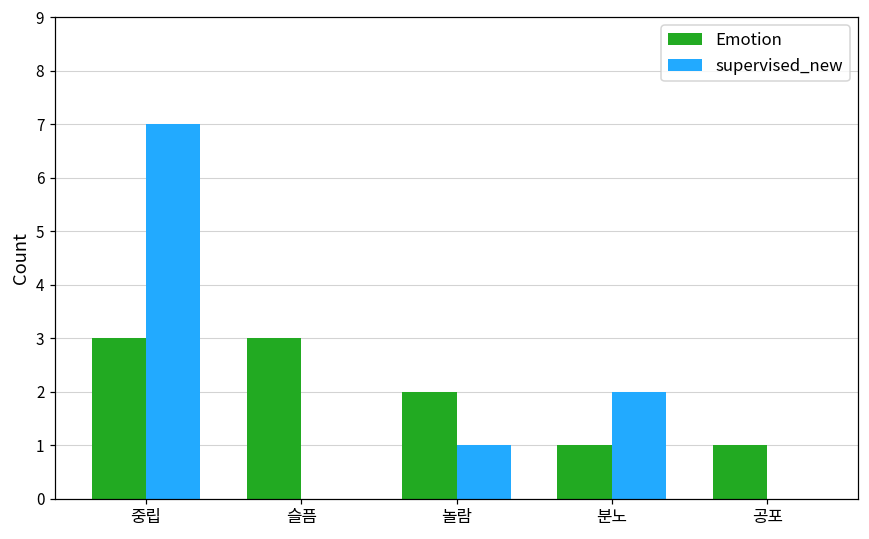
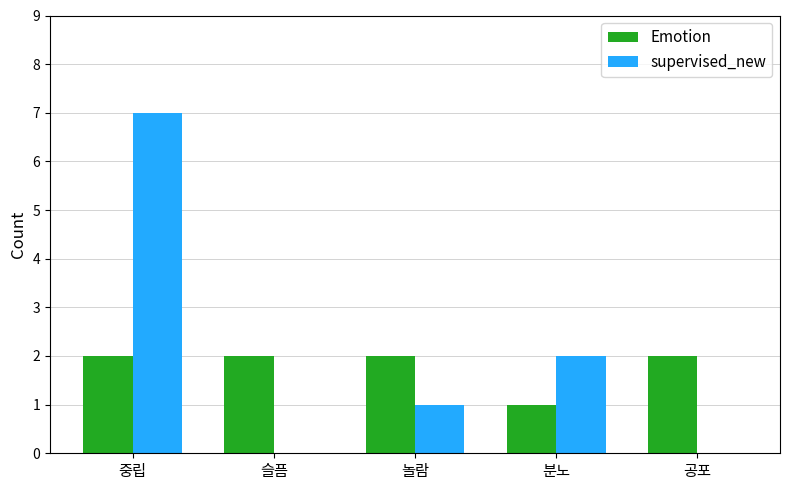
  {
    "Emotion": {
-     "중립": 3,
-     "슬픔": 3,
+     "중립": 2,
+     "슬픔": 2,
      "놀람": 2,
      "분노": 1,
-     "공포": 1
+     "공포": 2
    },
    "supervised_new": {
      "중립": 7,
      "슬픔": 0,
      "놀람": 1,
      "분노": 2,
      "공포": 0
    }
  }
